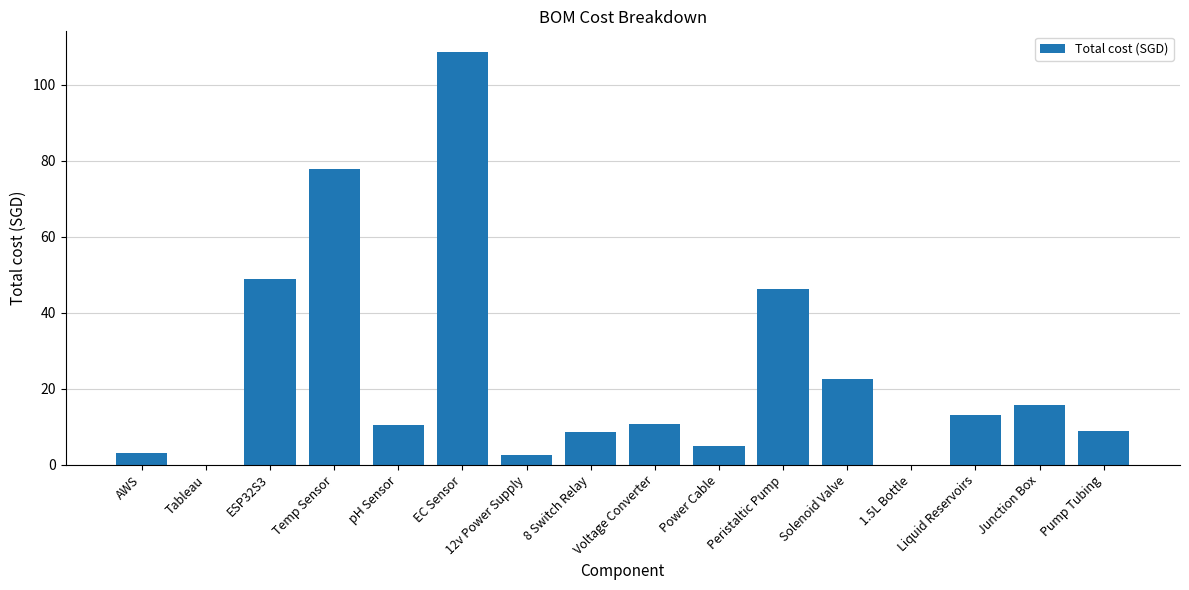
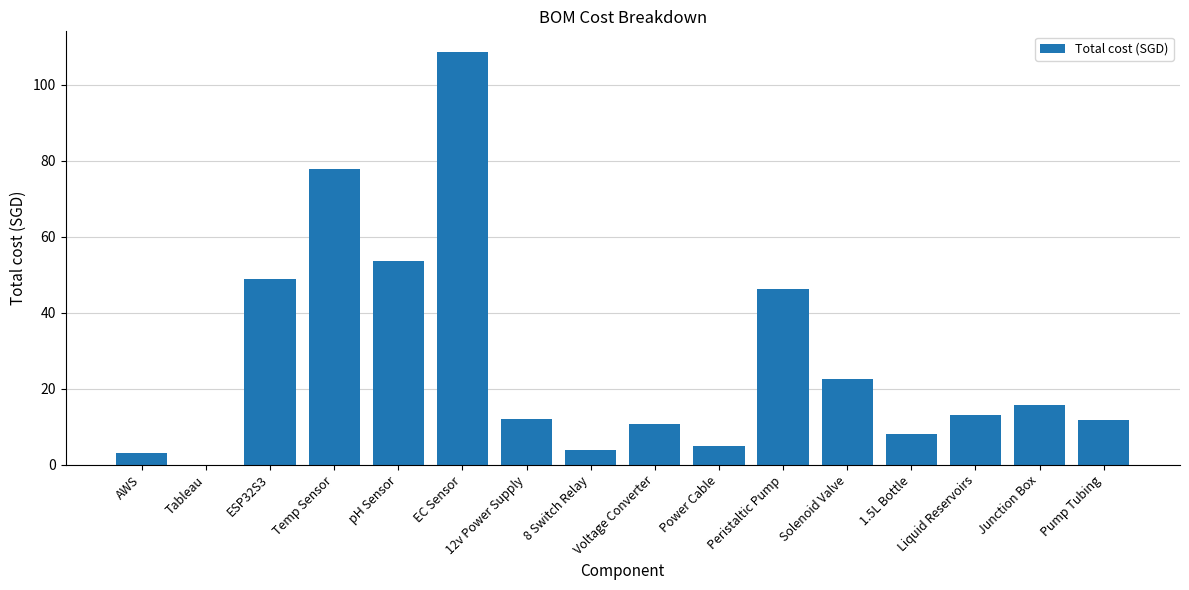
  {
    "AWS": 3,
    "Tableau": 0,
    "ESP32S3": 49,
    "Temp Sensor": 78,
-   "pH Sensor": 11,
+   "pH Sensor": 54,
    "EC Sensor": 109,
-   "12v Power Supply": 2,
-   "8 Switch Relay": 9,
+   "12v Power Supply": 12,
+   "8 Switch Relay": 4,
    "Voltage Converter": 11,
    "Power Cable": 5,
    "Peristaltic Pump": 46,
    "Solenoid Valve": 23,
-   "1.5L Bottle": 0,
+   "1.5L Bottle": 8,
    "Liquid Reservoirs": 13,
    "Junction Box": 16,
-   "Pump Tubing": 9
+   "Pump Tubing": 12
  }
